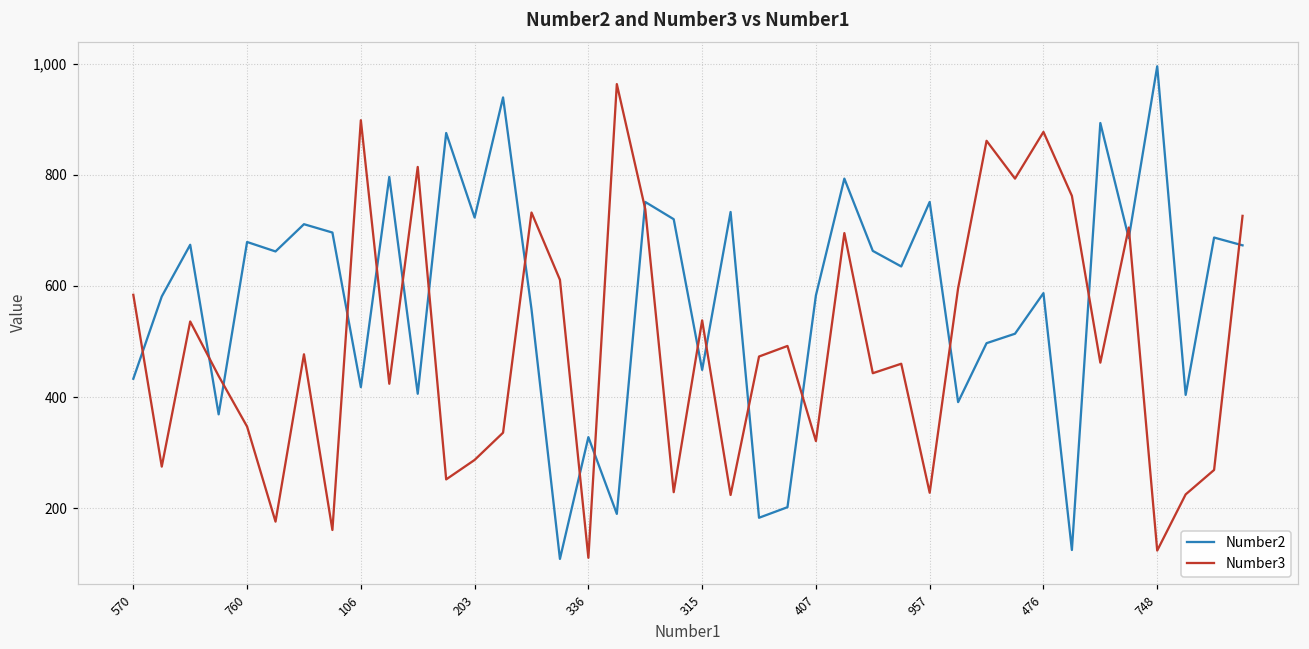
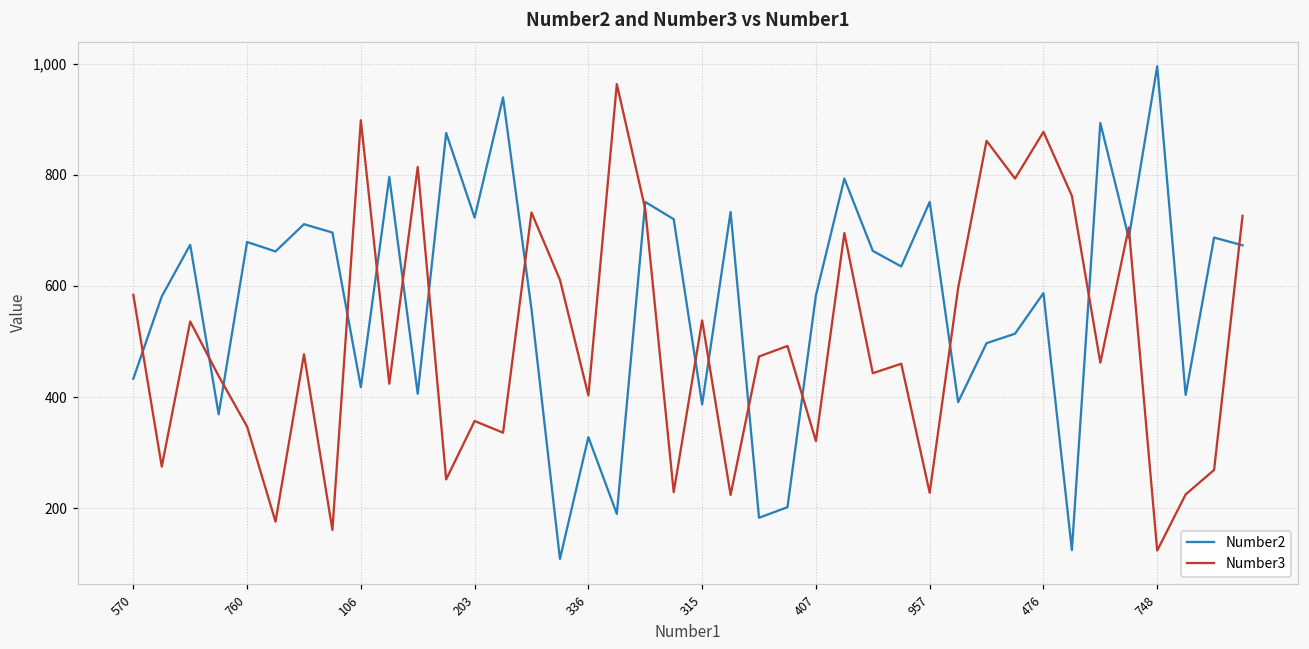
  {
    "Number2": {
      "570": "430",
      "760": "680",
      "106": "420",
      "203": "720",
      "336": "330",
-     "315": "450",
+     "315": "390",
      "407": "580",
      "957": "750",
      "476": "590",
      "748": "1,000"
    },
    "Number3": {
      "570": "580",
      "760": "350",
      "106": "900",
-     "203": "290",
-     "336": "110",
+     "203": "360",
+     "336": "400",
      "315": "540",
      "407": "320",
      "957": "230",
      "476": "880",
      "748": "120"
    }
  }
